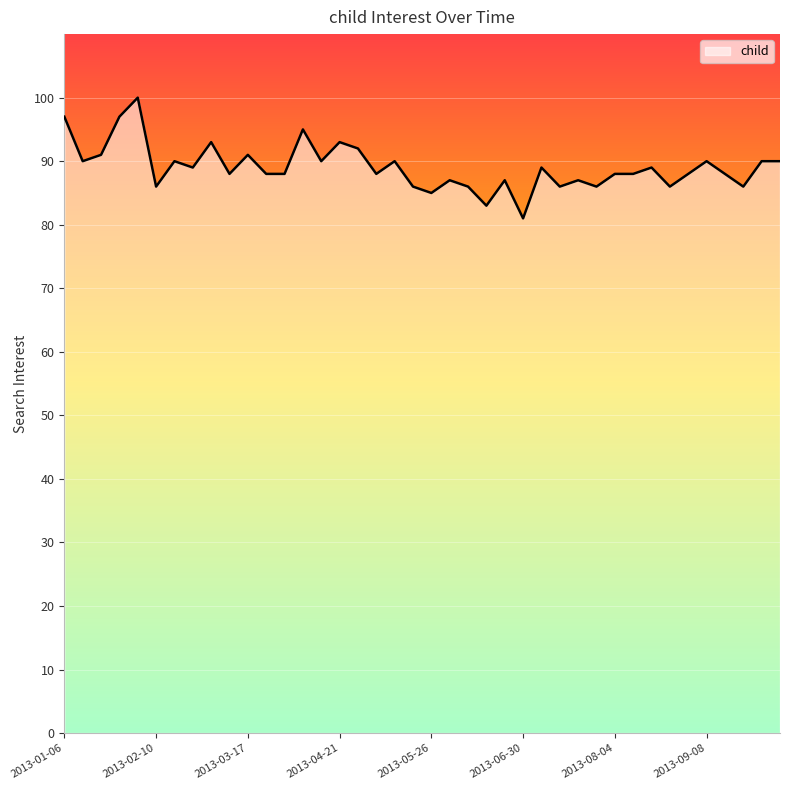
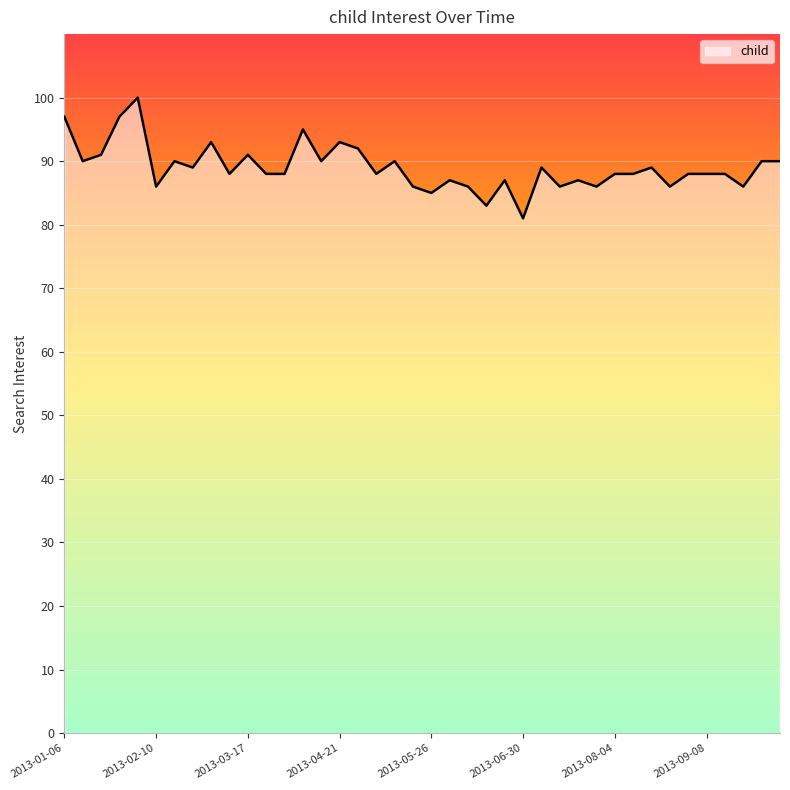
  {
    "2013-01-06": 97,
    "2013-02-10": 86,
    "2013-03-17": 91,
    "2013-04-21": 93,
    "2013-05-26": 85,
    "2013-06-30": 81,
    "2013-08-04": 88,
-   "2013-09-08": 90
+   "2013-09-08": 88
  }
